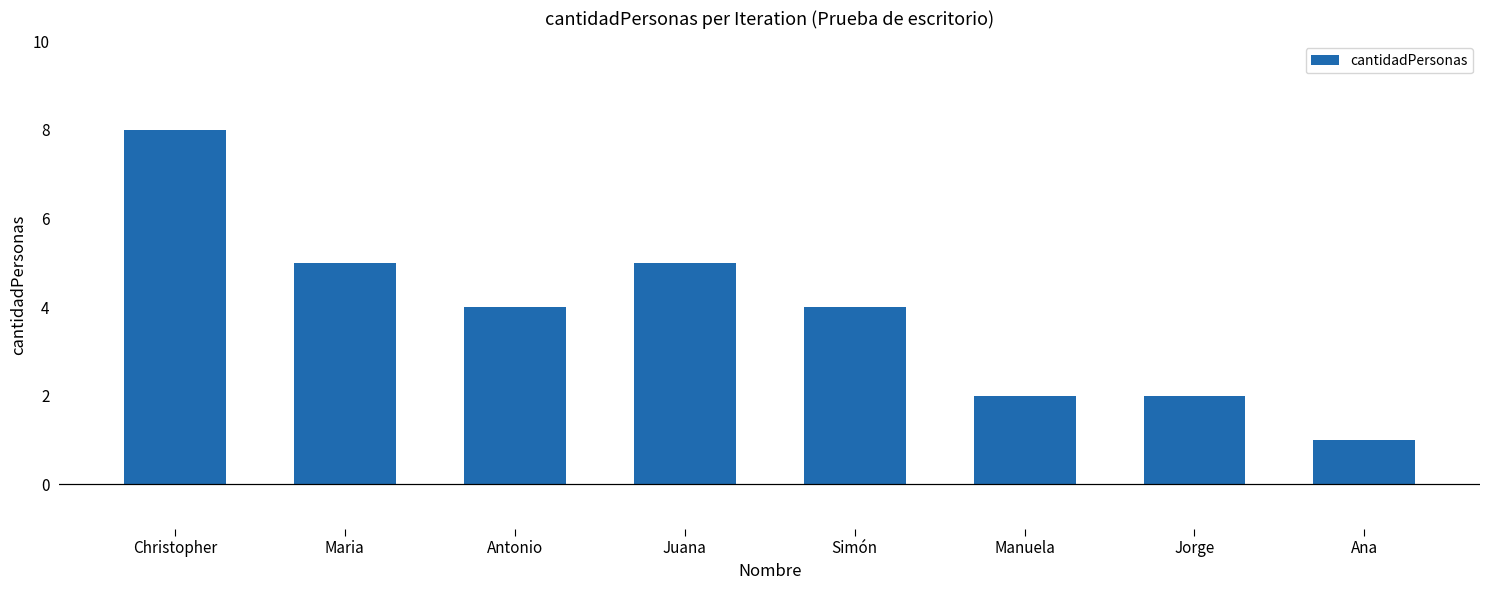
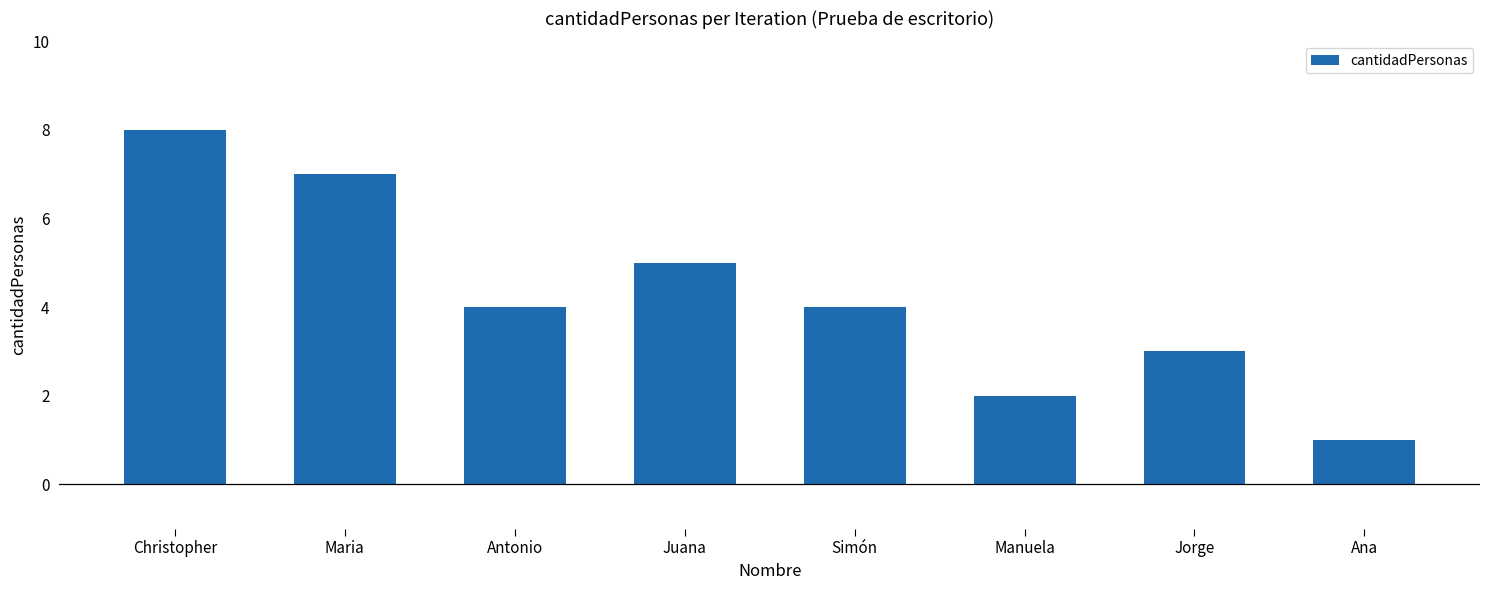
  {
    "Christopher": 8,
-   "Maria": 5,
+   "Maria": 7,
    "Antonio": 4,
    "Juana": 5,
    "Simón": 4,
    "Manuela": 2,
-   "Jorge": 2,
+   "Jorge": 3,
    "Ana": 1
  }
